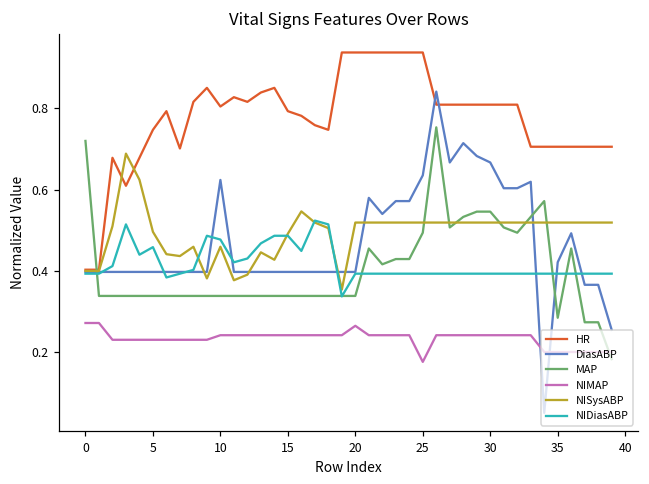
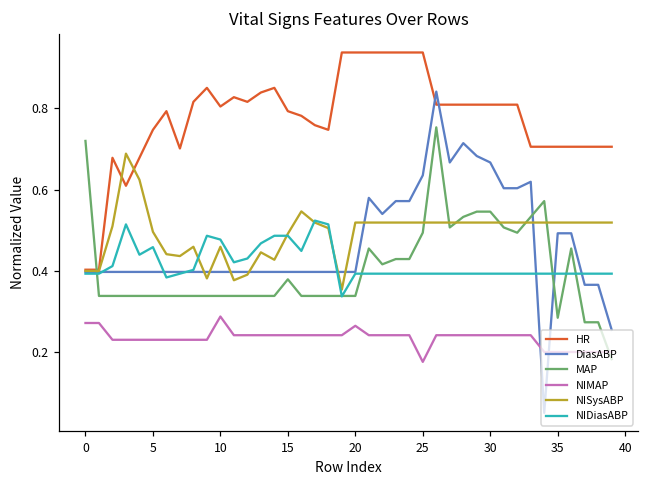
  {
    "HR": {
      "5": 0.75,
      "10": 0.80,
      "15": 0.79,
      "20": 0.94,
      "25": 0.94,
      "30": 0.81,
      "35": 0.71
    },
    "DiasABP": {
      "5": 0.40,
-     "10": 0.62,
+     "10": 0.40,
      "15": 0.40,
      "25": 0.63,
      "30": 0.67,
-     "35": 0.42
+     "35": 0.49
    },
    "MAP": {
      "0": 0.72,
      "5": 0.34,
      "10": 0.34,
-     "15": 0.34,
+     "15": 0.38,
      "20": 0.34,
      "25": 0.49,
      "30": 0.55,
      "35": 0.28
    },
    "NIMAP": {
      "0": 0.27,
      "5": 0.23,
-     "10": 0.24,
+     "10": 0.29,
      "15": 0.24,
      "20": 0.26,
      "25": 0.18,
      "30": 0.24
    },
    "NISysABP": {
      "5": 0.50,
      "10": 0.46,
      "20": 0.52,
      "25": 0.52,
      "30": 0.52,
      "35": 0.52
    },
    "NIDiasABP": {
      "5": 0.46,
      "10": 0.48,
      "25": 0.39,
      "30": 0.39,
      "35": 0.39
    }
  }
